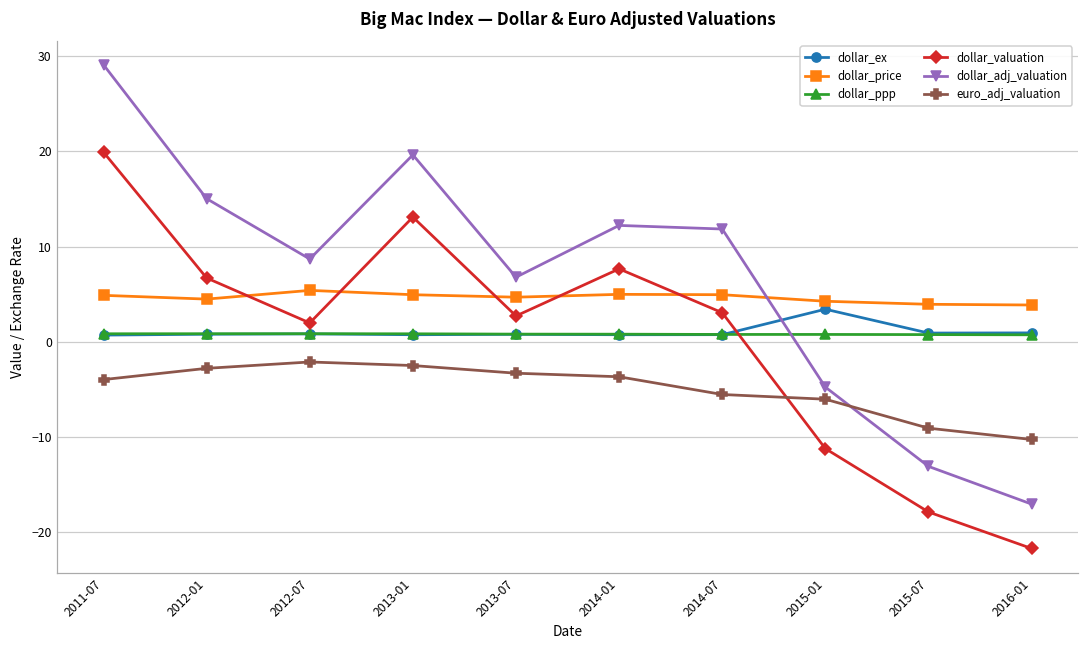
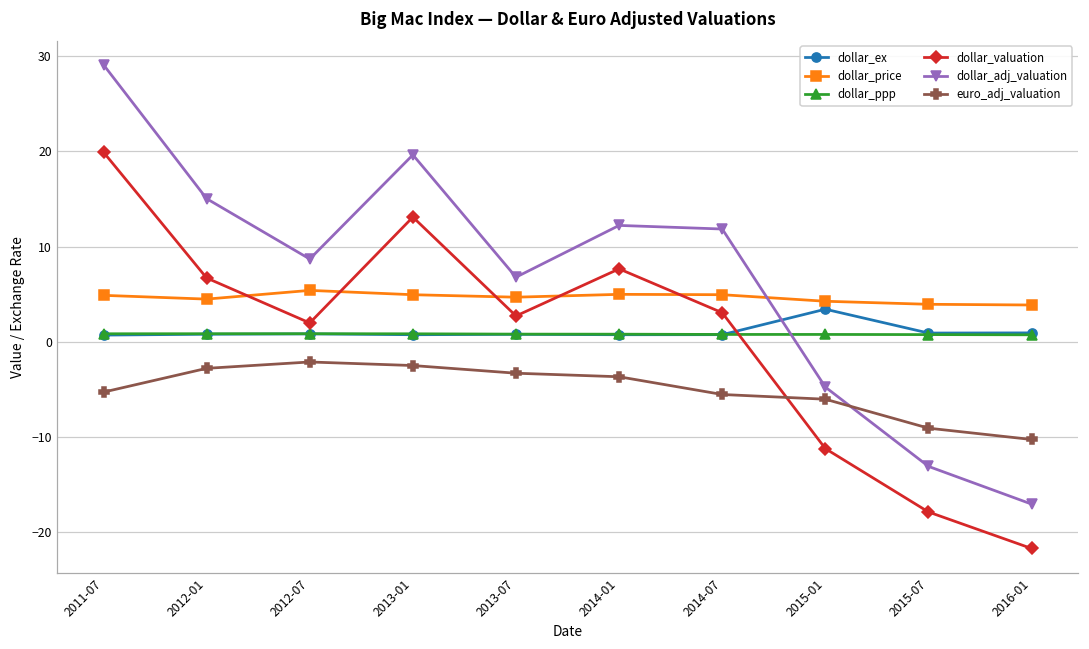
  {
    "dollar_ex": {
      "2015-01": 3
    },
    "dollar_price": {
      "2011-07": 5,
      "2012-01": 4,
      "2012-07": 5,
      "2013-01": 5,
      "2013-07": 5,
      "2014-01": 5,
      "2014-07": 5,
      "2015-01": 4,
      "2015-07": 4,
      "2016-01": 4
    },
    "dollar_ppp": {
      "2015-01": 1
    },
    "dollar_valuation": {
      "2011-07": 20,
      "2012-01": 7,
      "2012-07": 2,
      "2013-01": 13,
      "2013-07": 3,
      "2014-01": 8,
      "2014-07": 3,
      "2015-01": -11,
      "2015-07": -18,
      "2016-01": -22
    },
    "dollar_adj_valuation": {
      "2011-07": 29,
      "2012-01": 15,
      "2012-07": 9,
      "2013-01": 20,
      "2013-07": 7,
      "2014-01": 12,
      "2014-07": 12,
      "2015-01": -5,
      "2015-07": -13,
      "2016-01": -17
    },
    "euro_adj_valuation": {
-     "2011-07": -4,
+     "2011-07": -5,
      "2012-01": -3,
      "2012-07": -2,
      "2013-01": -3,
      "2013-07": -3,
      "2014-01": -4,
      "2014-07": -6,
      "2015-01": -6,
      "2015-07": -9,
      "2016-01": -10
    }
  }
